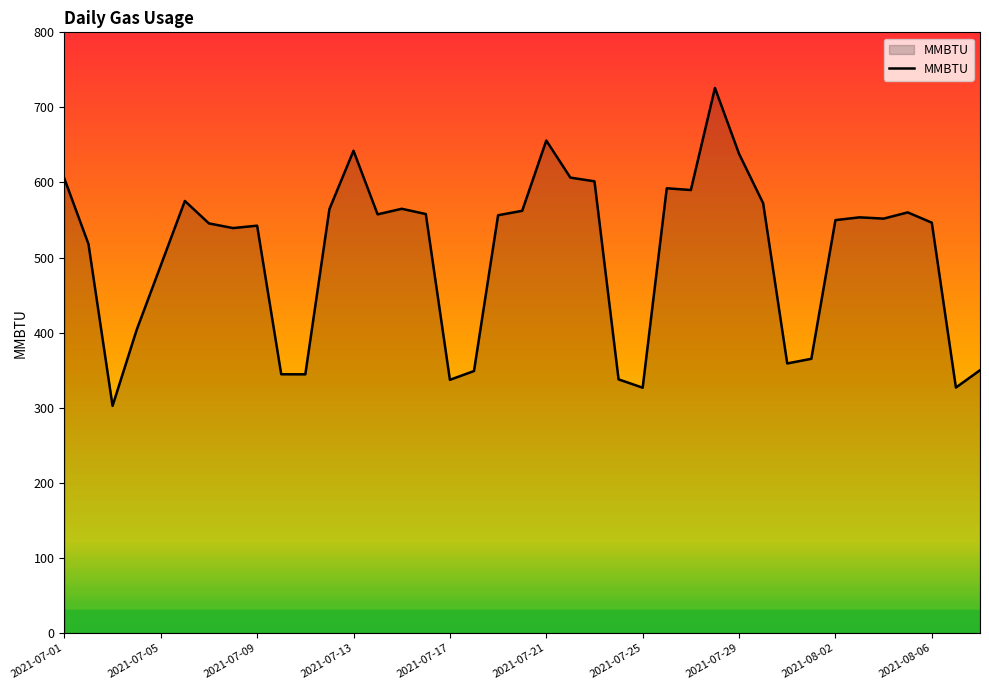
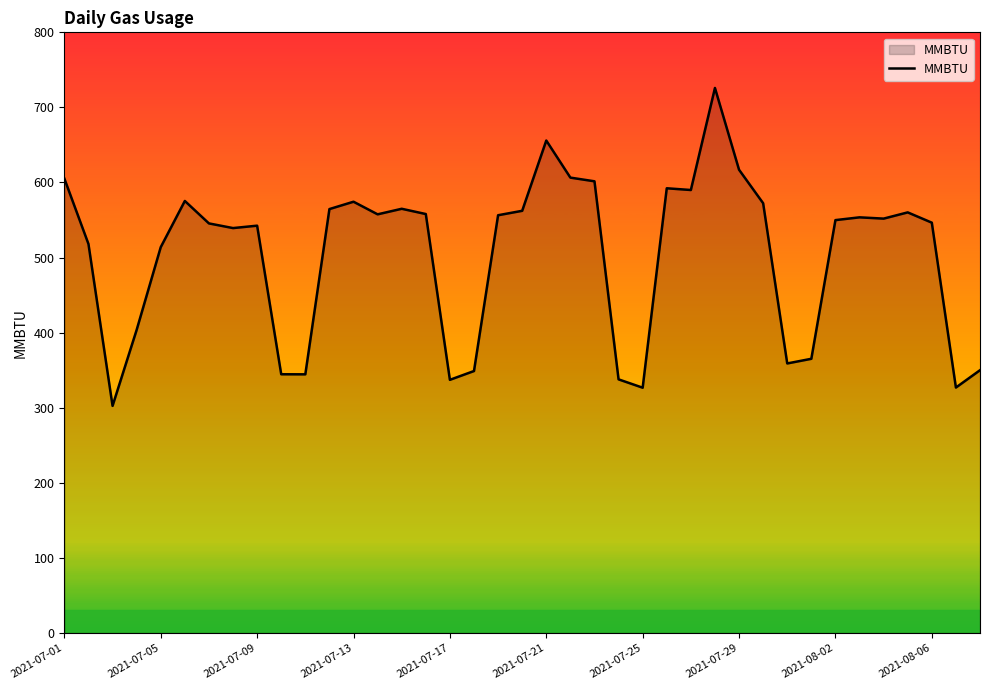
  {
    "2021-07-01": 610,
-   "2021-07-05": 490,
+   "2021-07-05": 510,
    "2021-07-09": 540,
-   "2021-07-13": 640,
+   "2021-07-13": 570,
    "2021-07-17": 340,
    "2021-07-21": 660,
    "2021-07-25": 330,
-   "2021-07-29": 640,
+   "2021-07-29": 620,
    "2021-08-02": 550,
    "2021-08-06": 550
  }
